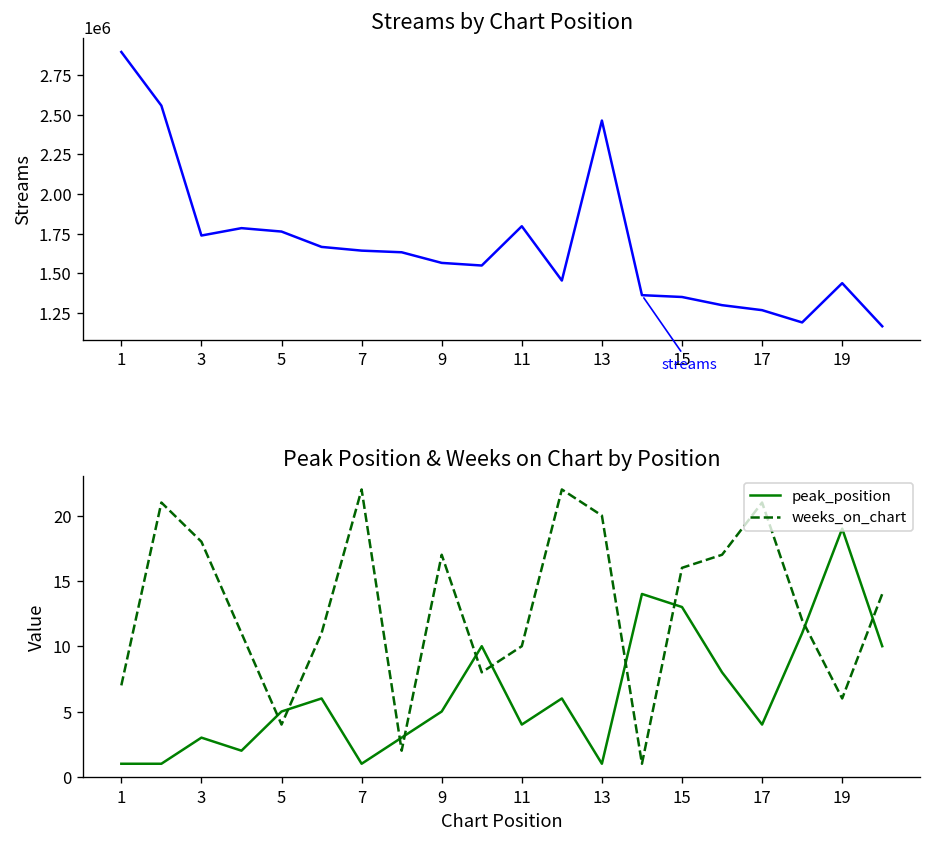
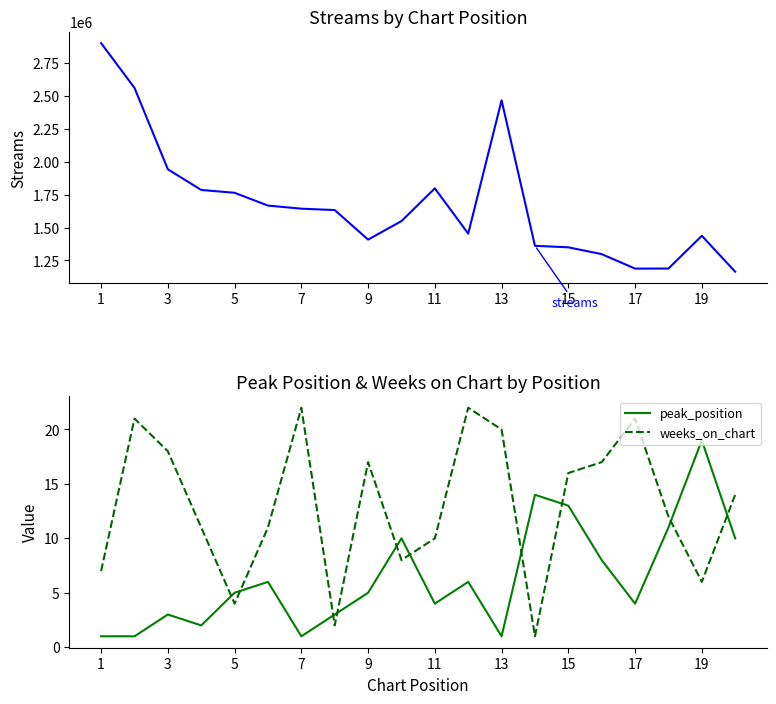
  {
    "Streams by Chart Position": {
      "1": 2900000,
-     "3": 1740000,
+     "3": 1940000,
      "5": 1760000,
      "7": 1640000,
-     "9": 1570000,
+     "9": 1410000,
      "11": 1800000,
      "13": 2460000,
      "15": 1350000,
-     "17": 1270000,
+     "17": 1190000,
      "19": 1440000
    }
  }
